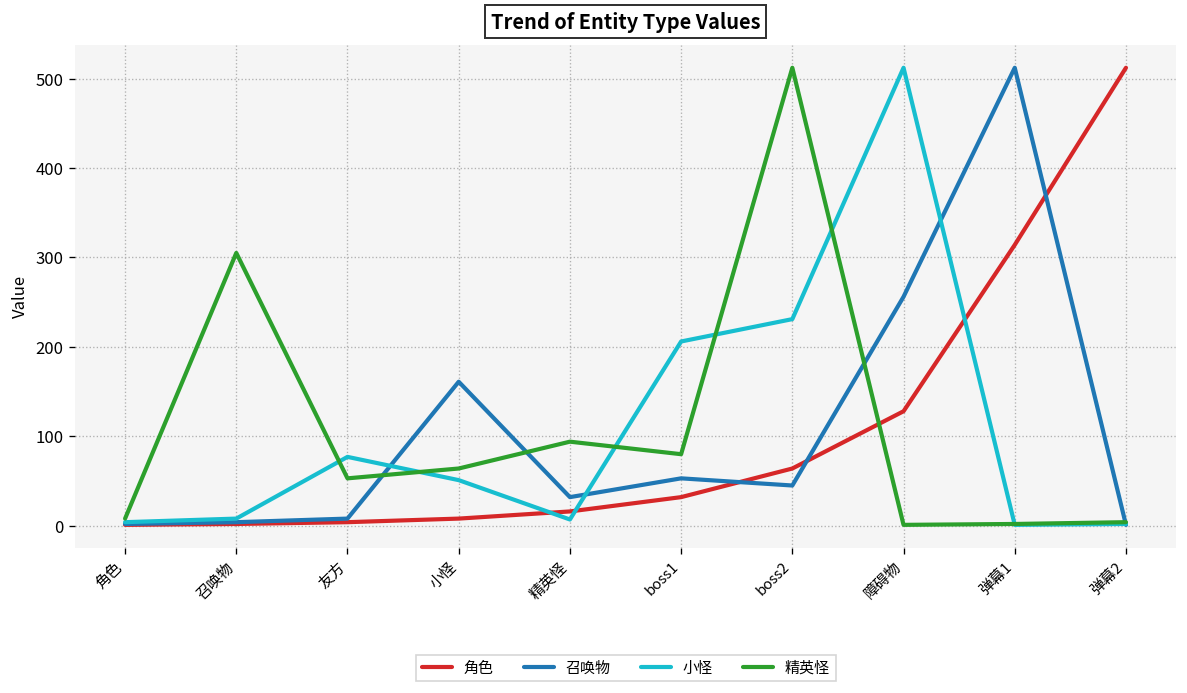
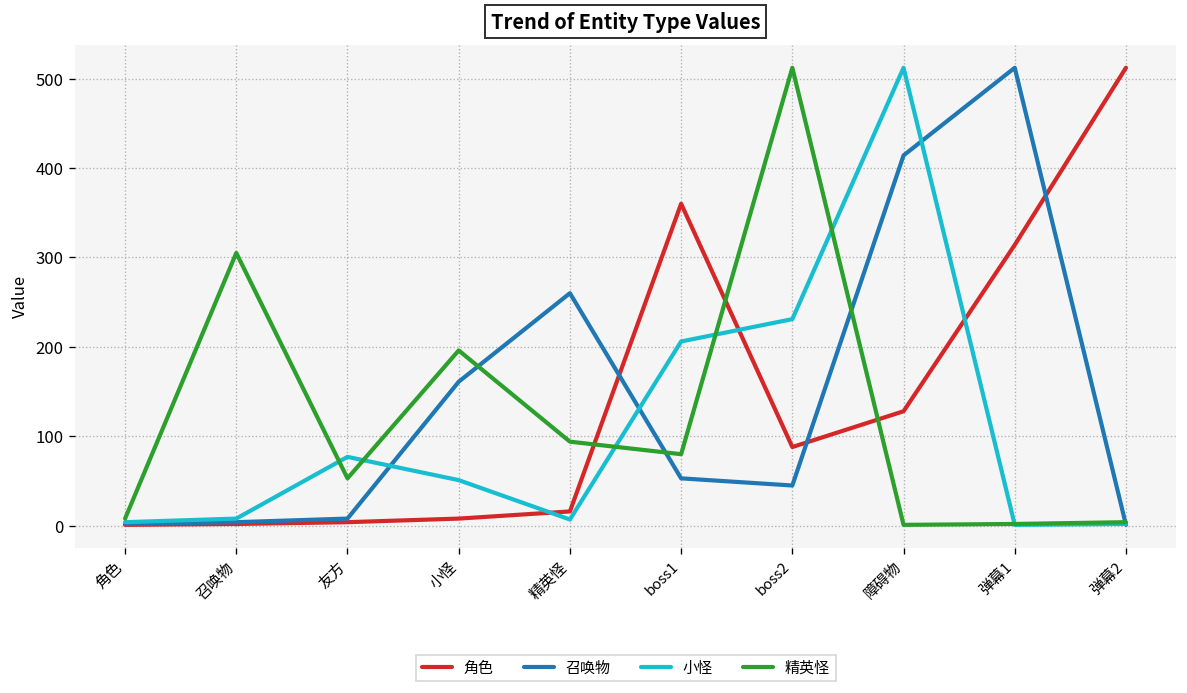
  {
    "角色": {
      "友方": 0,
      "小怪": 10,
      "精英怪": 20,
-     "boss1": 30,
-     "boss2": 60,
+     "boss1": 360,
+     "boss2": 90,
      "障碍物": 130,
      "弹幕1": 310,
      "弹幕2": 510
    },
    "召唤物": {
      "友方": 10,
      "小怪": 160,
-     "精英怪": 30,
+     "精英怪": 260,
      "boss1": 50,
      "boss2": 50,
-     "障碍物": 260,
+     "障碍物": 410,
      "弹幕1": 510
    },
    "小怪": {
      "召唤物": 10,
      "友方": 80,
      "小怪": 50,
      "精英怪": 10,
      "boss1": 210,
      "boss2": 230,
      "障碍物": 510
    },
    "精英怪": {
      "角色": 10,
      "召唤物": 310,
      "友方": 50,
-     "小怪": 60,
+     "小怪": 200,
      "精英怪": 90,
      "boss1": 80,
      "boss2": 510,
      "障碍物": 0
    }
  }
